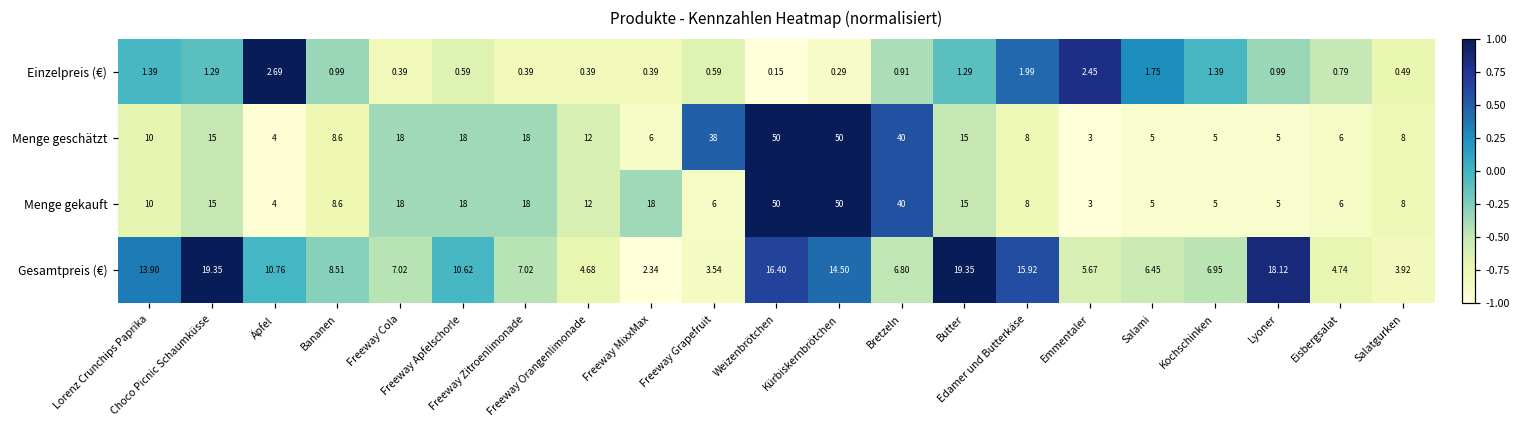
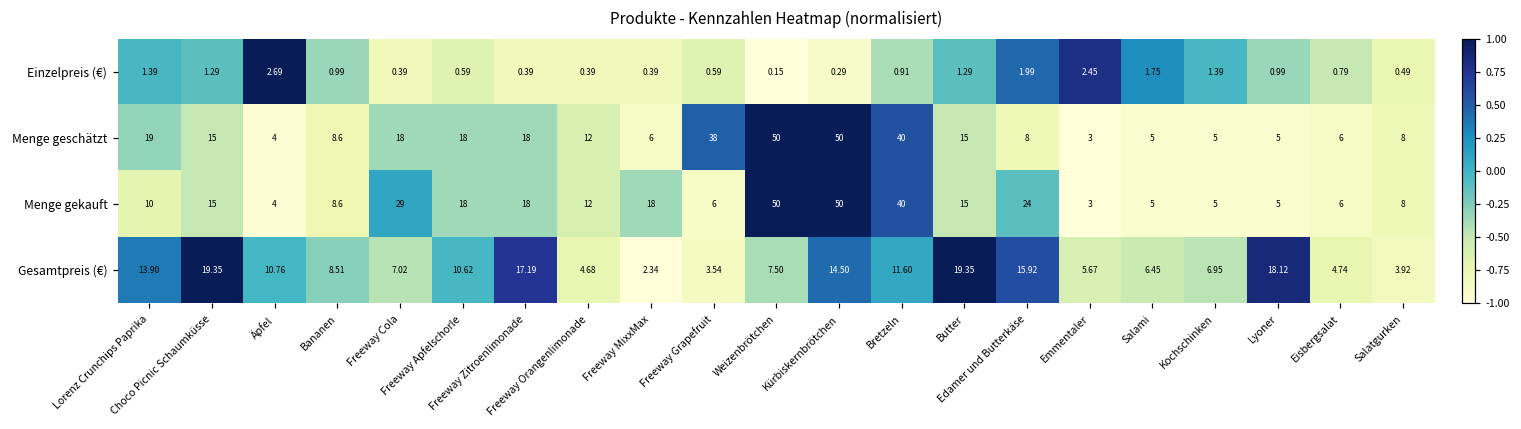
  {
    "Einzelpreis (€)": {
      "Lorenz Crunchips Paprika": 1.39,
      "Choco Picnic Schaumküsse": 1.29,
      "Äpfel": 2.69,
      "Bananen": 0.99,
      "Freeway Cola": 0.39,
      "Freeway Apfelschorle": 0.59,
      "Freeway Zitroenlimonade": 0.39,
      "Freeway Orangenlimonade": 0.39,
      "Freeway MixxMax": 0.39,
      "Freeway Grapefruit": 0.59,
      "Weizenbrötchen": 0.15,
      "Kürbiskernbrötchen": 0.29,
      "Bretzeln": 0.91,
      "Butter": 1.29,
      "Edamer und Butterkäse": 1.99,
      "Emmentaler": 2.45,
      "Salami": 1.75,
      "Kochschinken": 1.39,
      "Lyoner": 0.99,
      "Eisbergsalat": 0.79,
      "Salatgurken": 0.49
    },
    "Menge geschätzt": {
-     "Lorenz Crunchips Paprika": 10,
+     "Lorenz Crunchips Paprika": 19,
      "Choco Picnic Schaumküsse": 15,
      "Äpfel": 4,
      "Bananen": 8.6,
      "Freeway Cola": 18,
      "Freeway Apfelschorle": 18,
      "Freeway Zitroenlimonade": 18,
      "Freeway Orangenlimonade": 12,
      "Freeway MixxMax": 6,
      "Freeway Grapefruit": 38,
      "Weizenbrötchen": 50,
      "Kürbiskernbrötchen": 50,
      "Bretzeln": 40,
      "Butter": 15,
      "Edamer und Butterkäse": 8,
      "Emmentaler": 3,
      "Salami": 5,
      "Kochschinken": 5,
      "Lyoner": 5,
      "Eisbergsalat": 6,
      "Salatgurken": 8
    },
    "Menge gekauft": {
      "Lorenz Crunchips Paprika": 10,
      "Choco Picnic Schaumküsse": 15,
      "Äpfel": 4,
      "Bananen": 8.6,
-     "Freeway Cola": 18,
+     "Freeway Cola": 29,
      "Freeway Apfelschorle": 18,
      "Freeway Zitroenlimonade": 18,
      "Freeway Orangenlimonade": 12,
      "Freeway MixxMax": 18,
      "Freeway Grapefruit": 6,
      "Weizenbrötchen": 50,
      "Kürbiskernbrötchen": 50,
      "Bretzeln": 40,
      "Butter": 15,
-     "Edamer und Butterkäse": 8,
+     "Edamer und Butterkäse": 24,
      "Emmentaler": 3,
      "Salami": 5,
      "Kochschinken": 5,
      "Lyoner": 5,
      "Eisbergsalat": 6,
      "Salatgurken": 8
    },
    "Gesamtpreis (€)": {
      "Lorenz Crunchips Paprika": 13.90,
      "Choco Picnic Schaumküsse": 19.35,
      "Äpfel": 10.76,
      "Bananen": 8.51,
      "Freeway Cola": 7.02,
      "Freeway Apfelschorle": 10.62,
-     "Freeway Zitroenlimonade": 7.02,
+     "Freeway Zitroenlimonade": 17.19,
      "Freeway Orangenlimonade": 4.68,
      "Freeway MixxMax": 2.34,
      "Freeway Grapefruit": 3.54,
-     "Weizenbrötchen": 16.40,
+     "Weizenbrötchen": 7.50,
      "Kürbiskernbrötchen": 14.50,
-     "Bretzeln": 6.80,
+     "Bretzeln": 11.60,
      "Butter": 19.35,
      "Edamer und Butterkäse": 15.92,
      "Emmentaler": 5.67,
      "Salami": 6.45,
      "Kochschinken": 6.95,
      "Lyoner": 18.12,
      "Eisbergsalat": 4.74,
      "Salatgurken": 3.92
    }
  }
